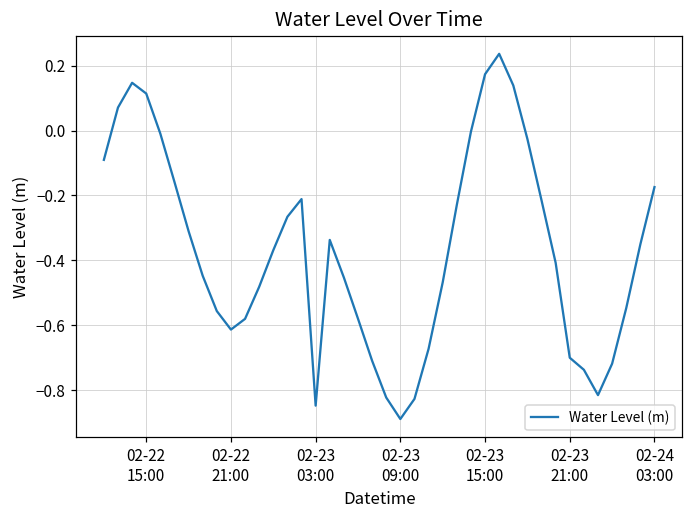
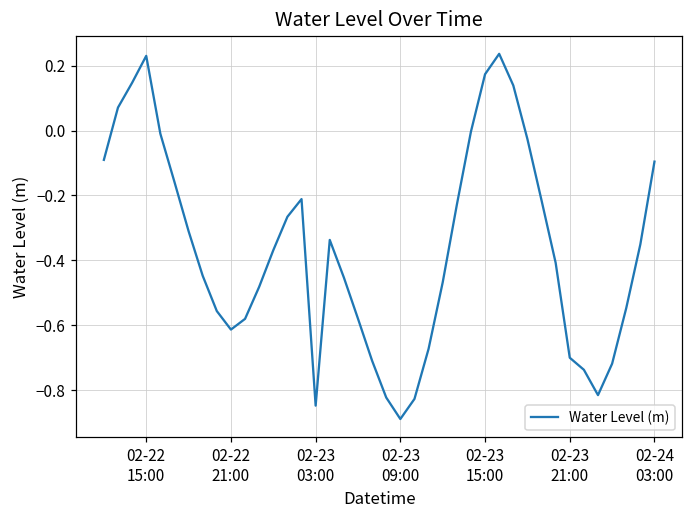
  {
-   "02-22 15:00": 0.11,
+   "02-22 15:00": 0.23,
    "02-22 21:00": -0.61,
    "02-23 03:00": -0.85,
    "02-23 09:00": -0.89,
    "02-23 15:00": 0.17,
    "02-23 21:00": -0.70,
-   "02-24 03:00": -0.17
+   "02-24 03:00": -0.10
  }
